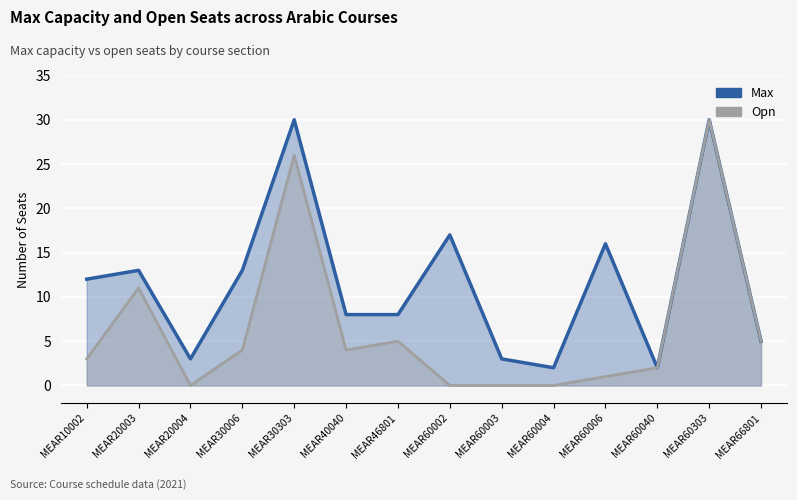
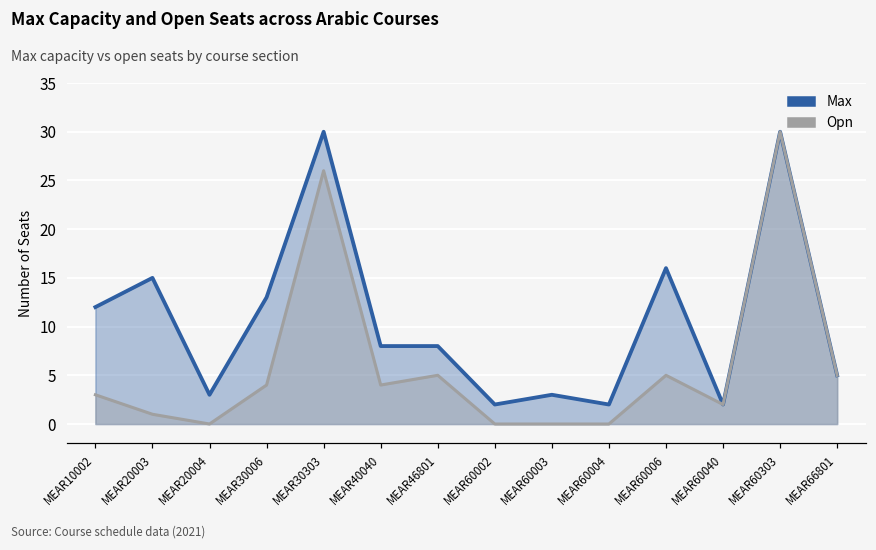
  {
    "Max": {
      "MEAR10002": 12,
-     "MEAR20003": 13,
+     "MEAR20003": 15,
      "MEAR20004": 3,
      "MEAR30006": 13,
      "MEAR30303": 30,
      "MEAR40040": 8,
      "MEAR46801": 8,
-     "MEAR60002": 17,
+     "MEAR60002": 2,
      "MEAR60003": 3,
      "MEAR60004": 2,
      "MEAR60006": 16
    },
    "Opn": {
      "MEAR10002": 3,
-     "MEAR20003": 11,
+     "MEAR20003": 1,
      "MEAR20004": 0,
      "MEAR30006": 4,
      "MEAR30303": 26,
      "MEAR40040": 4,
      "MEAR46801": 5,
      "MEAR60002": 0,
      "MEAR60003": 0,
      "MEAR60004": 0,
-     "MEAR60006": 1
+     "MEAR60006": 5
    }
  }
